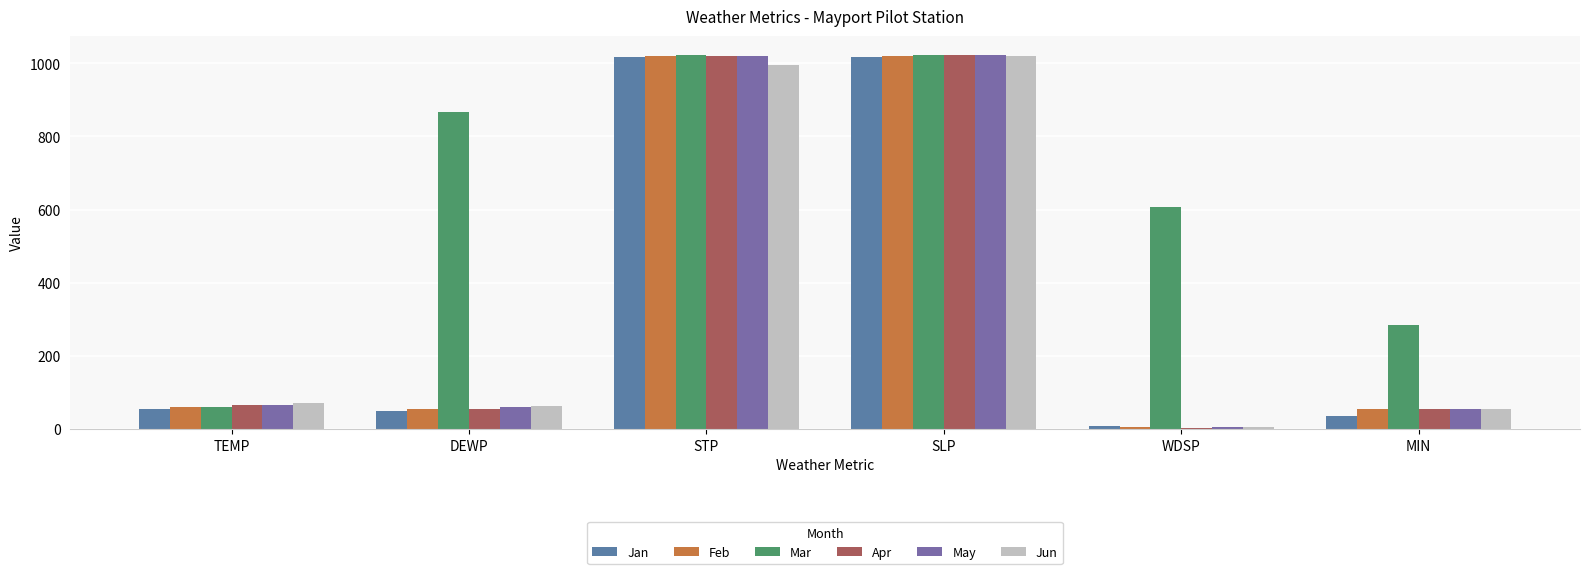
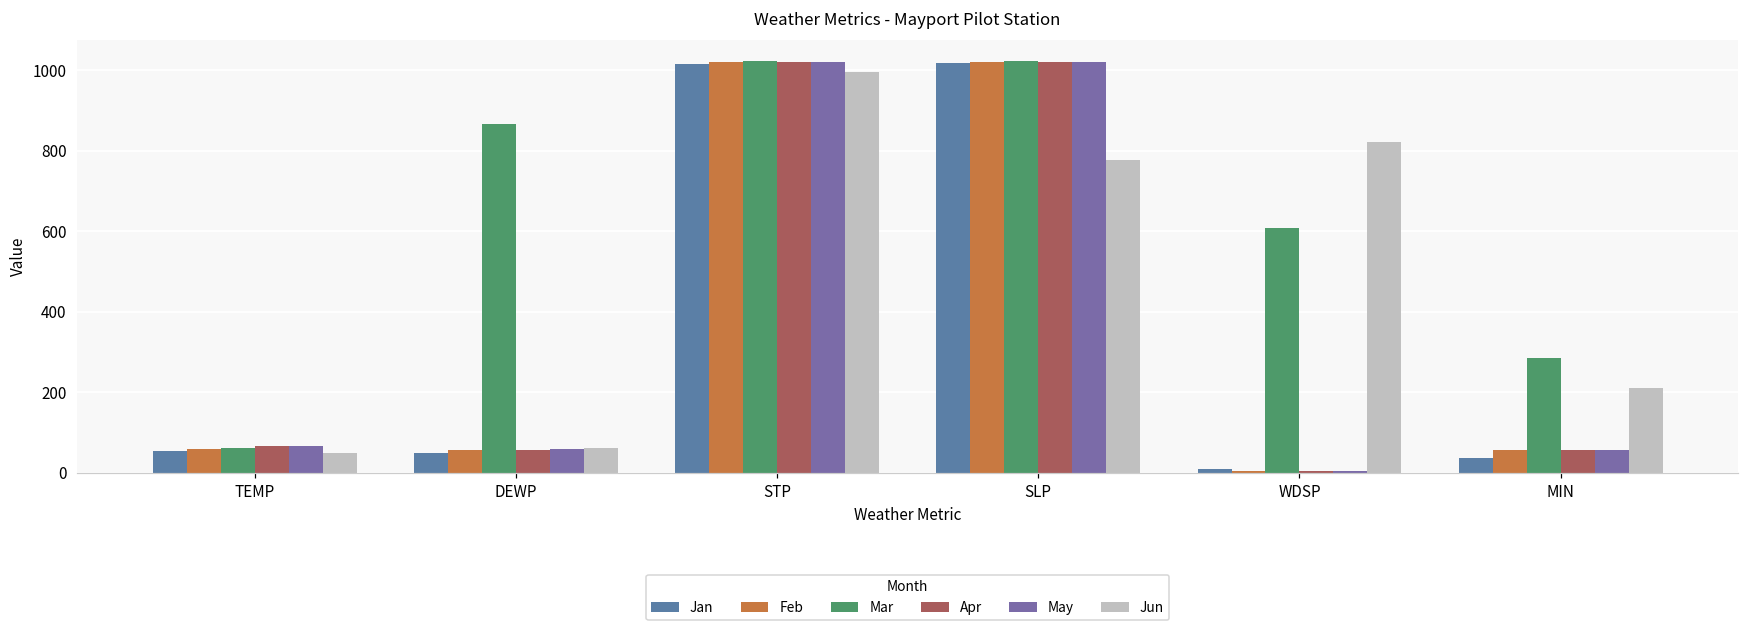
  {
    "Mar": {
      "TEMP": 60,
      "DEWP": 870,
      "STP": 1020,
      "SLP": 1020,
      "WDSP": 610,
      "MIN": 290
    },
    "Jun": {
-     "TEMP": 70,
+     "TEMP": 50,
      "DEWP": 60,
      "STP": 1000,
-     "SLP": 1020,
-     "WDSP": 10,
-     "MIN": 60
+     "SLP": 780,
+     "WDSP": 820,
+     "MIN": 210
    }
  }
